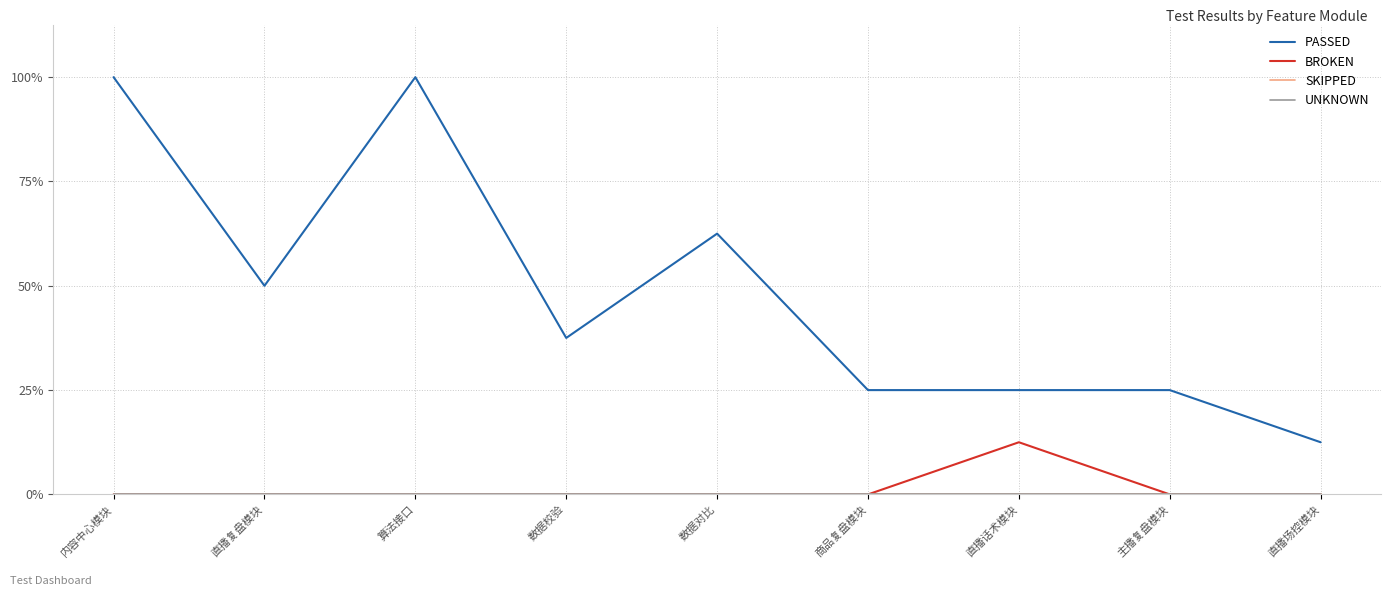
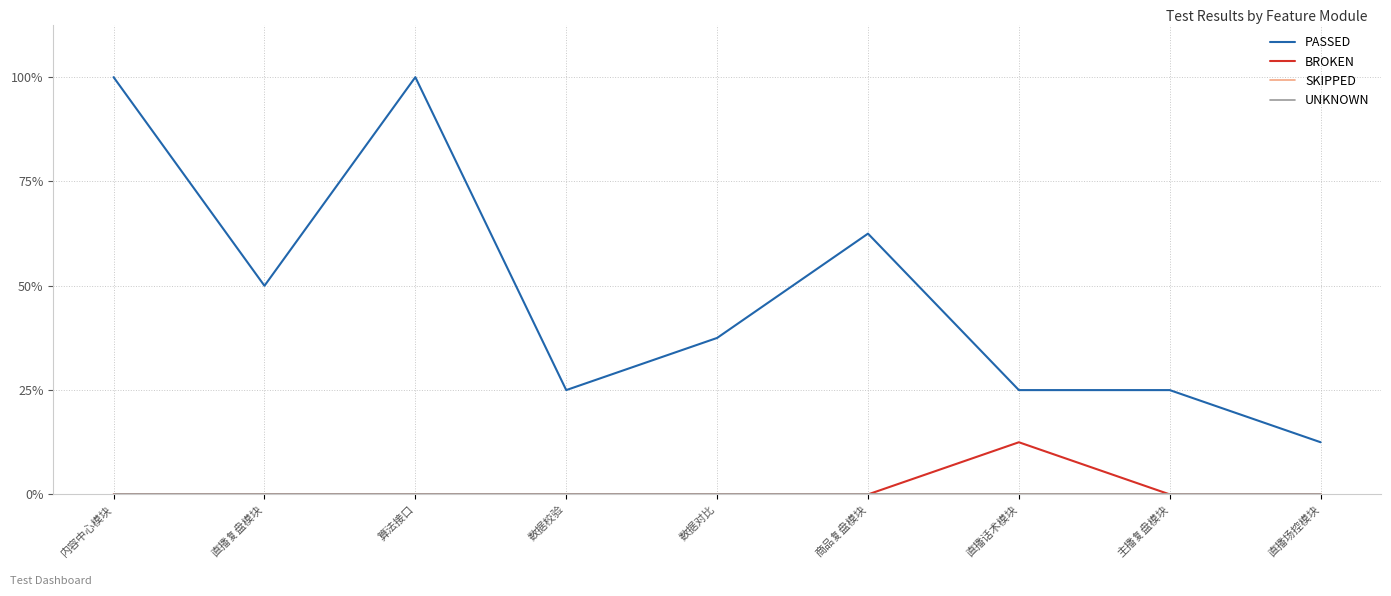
  {
    "PASSED": {
      "内容中心模块": "100%",
      "直播复盘模块": "50%",
      "算法接口": "100%",
-     "数据校验": "38%",
-     "数据对比": "63%",
-     "商品复盘模块": "25%",
+     "数据校验": "25%",
+     "数据对比": "38%",
+     "商品复盘模块": "63%",
      "直播话术模块": "25%",
      "主播复盘模块": "25%",
      "直播场控模块": "13%"
    },
    "BROKEN": {
      "直播话术模块": "13%"
    },
    "UNKNOWN": {
      "直播话术模块": "0%"
    }
  }
